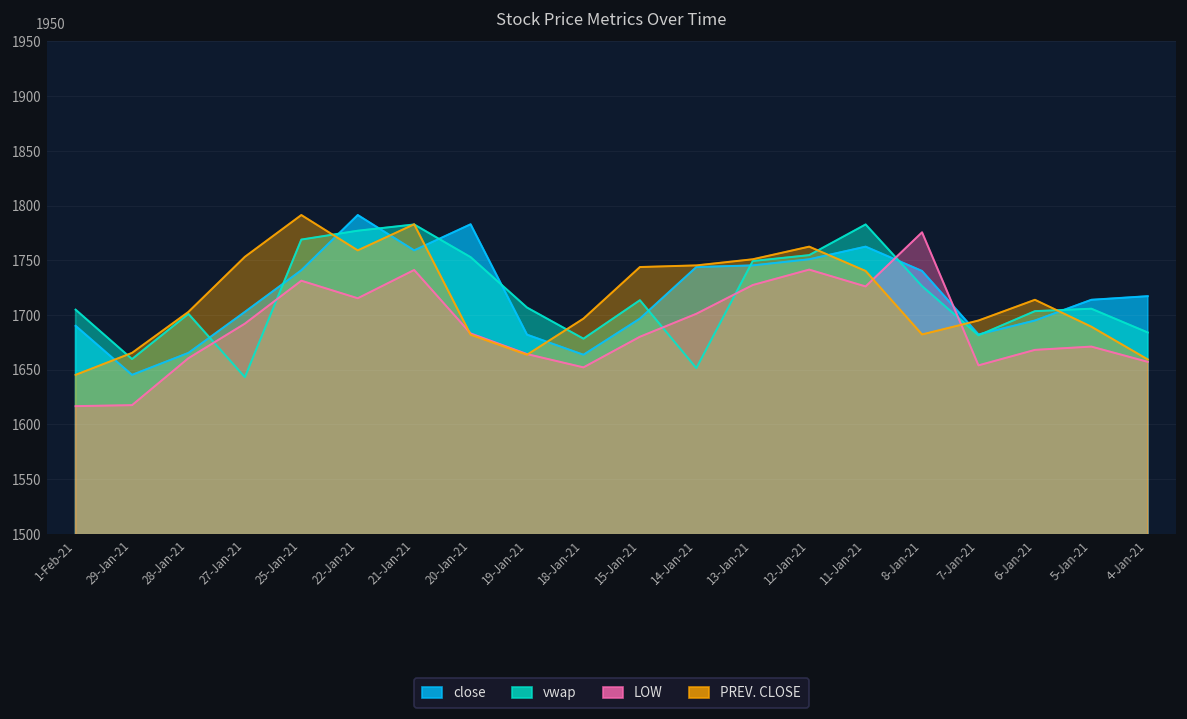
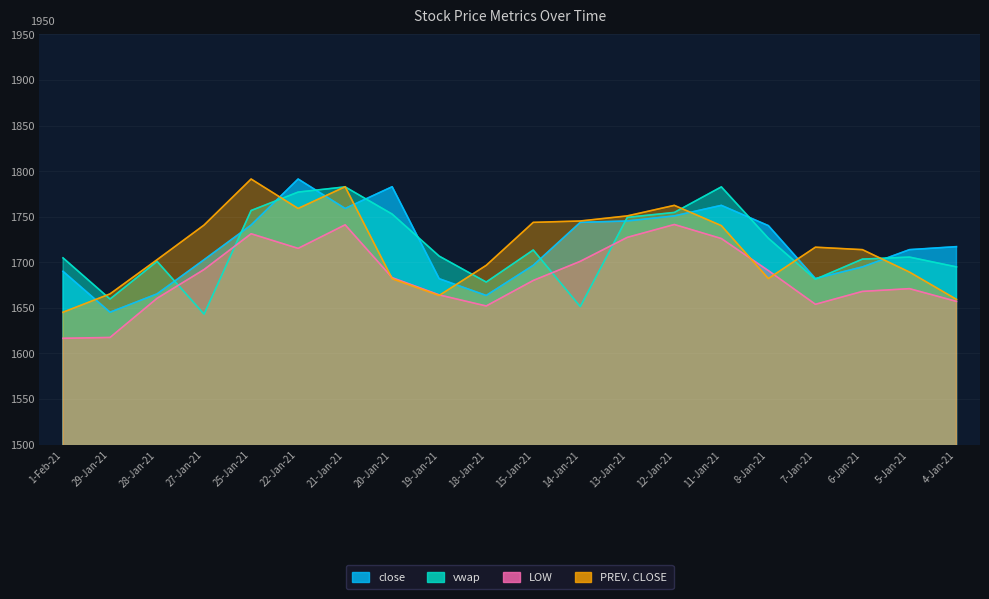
  {
    "close": {
      "1-Feb-21": 1690,
      "29-Jan-21": 1650,
      "28-Jan-21": 1670,
      "27-Jan-21": 1700,
      "25-Jan-21": 1740,
      "22-Jan-21": 1790,
      "21-Jan-21": 1760,
      "20-Jan-21": 1780,
      "19-Jan-21": 1680,
      "18-Jan-21": 1660,
      "15-Jan-21": 1700,
      "13-Jan-21": 1750,
      "12-Jan-21": 1750,
      "11-Jan-21": 1760,
      "8-Jan-21": 1740,
      "6-Jan-21": 1690,
      "5-Jan-21": 1710,
      "4-Jan-21": 1720
    },
    "vwap": {
      "1-Feb-21": 1700,
      "29-Jan-21": 1660,
      "27-Jan-21": 1640,
-     "25-Jan-21": 1770,
+     "25-Jan-21": 1760,
      "22-Jan-21": 1780,
      "20-Jan-21": 1750,
      "19-Jan-21": 1710,
      "18-Jan-21": 1680,
      "15-Jan-21": 1710,
      "14-Jan-21": 1650,
      "12-Jan-21": 1750,
      "11-Jan-21": 1780,
      "8-Jan-21": 1730,
      "6-Jan-21": 1700,
      "5-Jan-21": 1710,
-     "4-Jan-21": 1680
+     "4-Jan-21": 1690
    },
    "LOW": {
      "1-Feb-21": 1620,
      "29-Jan-21": 1620,
      "28-Jan-21": 1660,
      "27-Jan-21": 1690,
      "25-Jan-21": 1730,
      "22-Jan-21": 1720,
      "21-Jan-21": 1740,
      "18-Jan-21": 1650,
      "15-Jan-21": 1680,
      "14-Jan-21": 1700,
      "13-Jan-21": 1730,
      "12-Jan-21": 1740,
      "11-Jan-21": 1730,
-     "8-Jan-21": 1780,
+     "8-Jan-21": 1690,
      "7-Jan-21": 1650,
      "6-Jan-21": 1670,
      "5-Jan-21": 1670
    },
    "PREV. CLOSE": {
      "1-Feb-21": 1650,
      "29-Jan-21": 1670,
-     "27-Jan-21": 1750,
+     "27-Jan-21": 1740,
      "25-Jan-21": 1790,
      "22-Jan-21": 1760,
      "18-Jan-21": 1700,
      "15-Jan-21": 1740,
      "12-Jan-21": 1760,
      "11-Jan-21": 1740,
      "8-Jan-21": 1680,
-     "7-Jan-21": 1690,
+     "7-Jan-21": 1720,
      "6-Jan-21": 1710,
      "5-Jan-21": 1690
    }
  }
